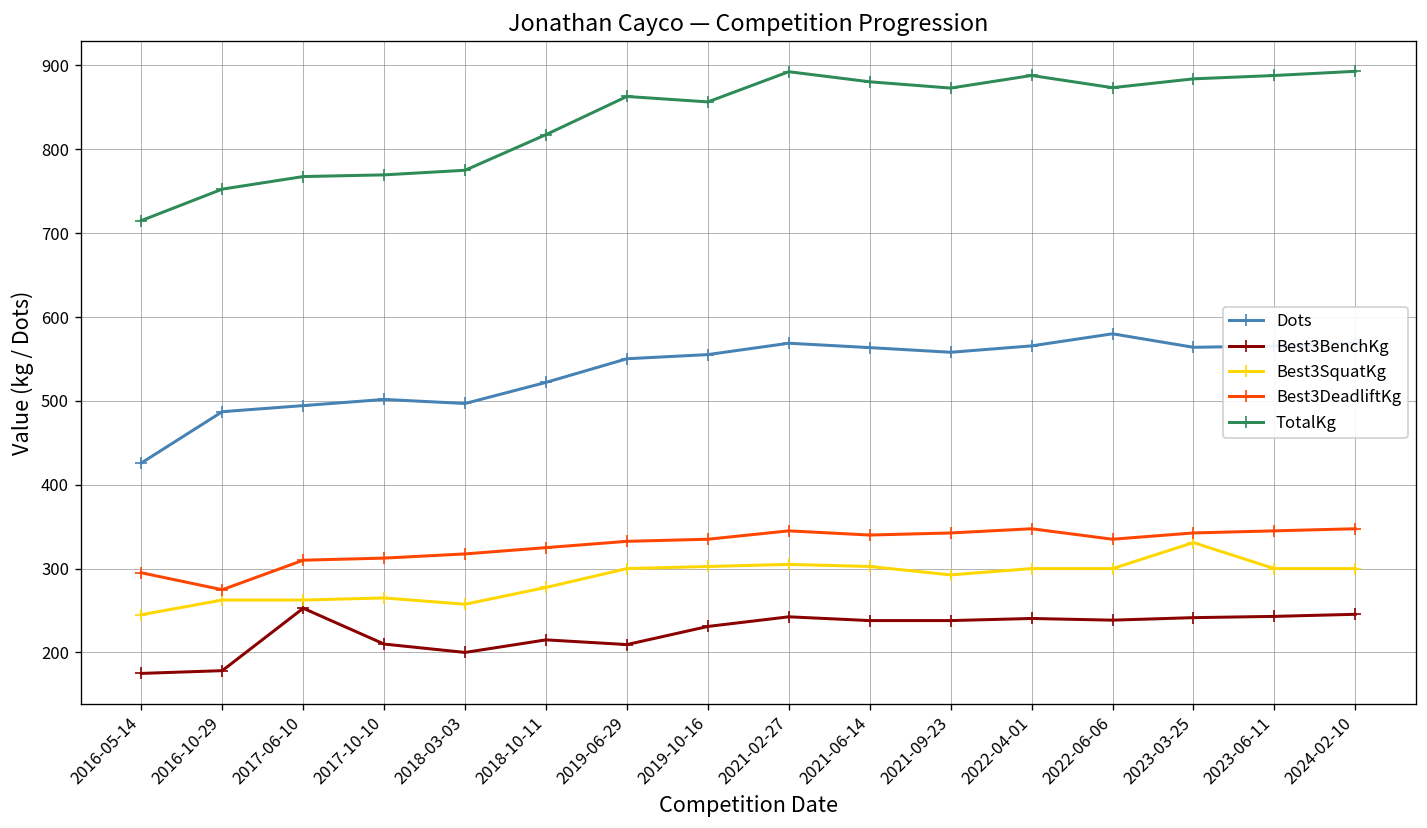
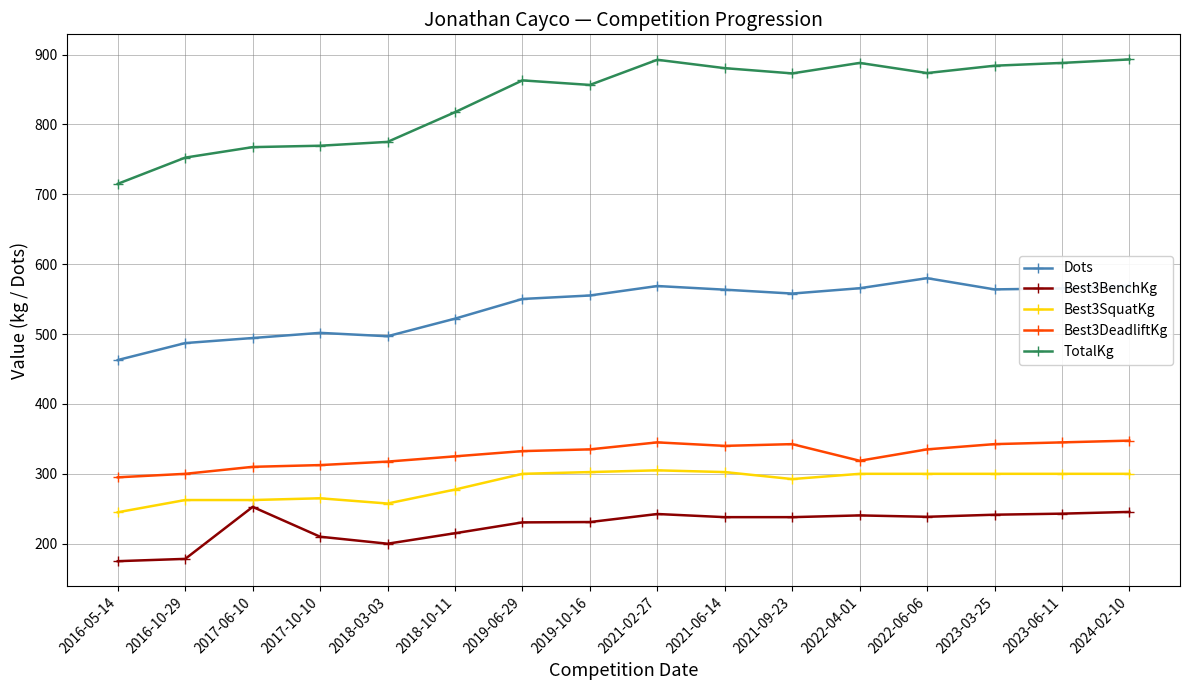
  {
    "Dots": {
-     "2016-05-14": 430,
+     "2016-05-14": 460,
      "2016-10-29": 490,
      "2017-06-10": 490,
      "2017-10-10": 500,
      "2018-03-03": 500,
      "2018-10-11": 520,
      "2019-06-29": 550,
      "2019-10-16": 560,
      "2021-02-27": 570,
      "2021-06-14": 560,
      "2021-09-23": 560,
      "2022-04-01": 570,
      "2022-06-06": 580,
      "2023-03-25": 560
    },
    "Best3BenchKg": {
      "2016-05-14": 180,
      "2016-10-29": 180,
      "2017-06-10": 250,
      "2017-10-10": 210,
      "2018-03-03": 200,
      "2018-10-11": 220,
-     "2019-06-29": 210,
+     "2019-06-29": 230,
      "2019-10-16": 230,
      "2021-02-27": 240,
      "2021-06-14": 240,
      "2021-09-23": 240,
      "2022-04-01": 240,
      "2022-06-06": 240,
      "2023-03-25": 240,
      "2023-06-11": 240,
      "2024-02-10": 250
    },
    "Best3SquatKg": {
      "2016-05-14": 250,
      "2016-10-29": 260,
      "2017-06-10": 260,
      "2017-10-10": 270,
      "2018-03-03": 260,
      "2018-10-11": 280,
      "2019-06-29": 300,
      "2019-10-16": 300,
      "2021-02-27": 310,
      "2021-06-14": 300,
      "2021-09-23": 290,
      "2022-04-01": 300,
      "2022-06-06": 300,
-     "2023-03-25": 330,
+     "2023-03-25": 300,
      "2023-06-11": 300,
      "2024-02-10": 300
    },
    "Best3DeadliftKg": {
      "2016-05-14": 300,
-     "2016-10-29": 270,
+     "2016-10-29": 300,
      "2017-06-10": 310,
      "2017-10-10": 310,
      "2018-03-03": 320,
      "2018-10-11": 330,
      "2019-06-29": 330,
      "2019-10-16": 340,
      "2021-02-27": 350,
      "2021-06-14": 340,
      "2021-09-23": 340,
-     "2022-04-01": 350,
+     "2022-04-01": 320,
      "2022-06-06": 340,
      "2023-03-25": 340,
      "2023-06-11": 350,
      "2024-02-10": 350
    },
    "TotalKg": {
      "2016-05-14": 720,
      "2016-10-29": 750,
      "2017-06-10": 770,
      "2017-10-10": 770,
      "2018-03-03": 780,
      "2018-10-11": 820,
      "2019-06-29": 860,
      "2019-10-16": 860,
      "2021-02-27": 890,
      "2021-06-14": 880,
      "2021-09-23": 870,
      "2022-04-01": 890,
      "2022-06-06": 870,
      "2023-03-25": 880,
      "2023-06-11": 890,
      "2024-02-10": 890
    }
  }
